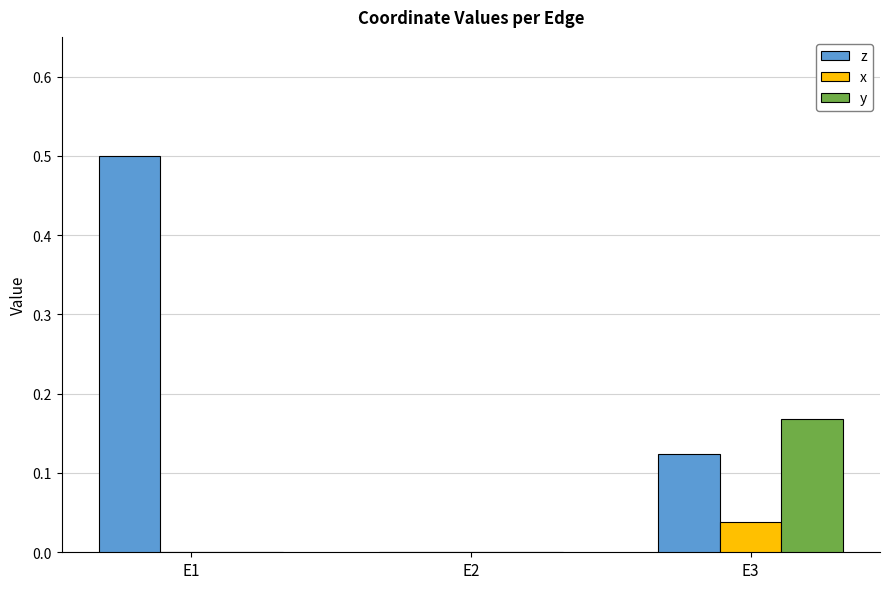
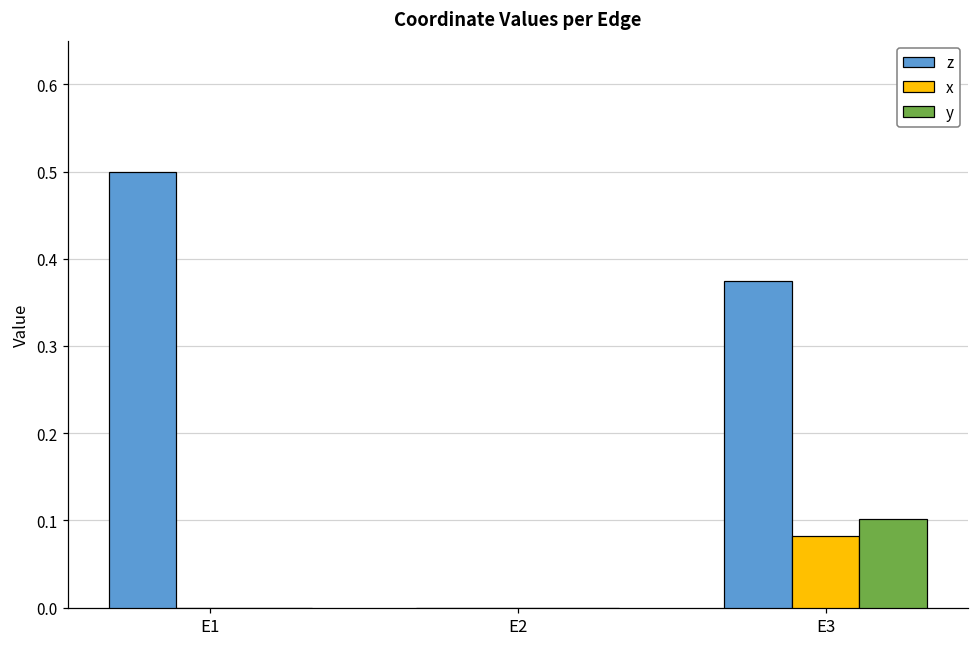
  {
    "z": {
      "E1": 0.50,
      "E2": 0.00,
-     "E3": 0.12
+     "E3": 0.38
    },
    "x": {
      "E1": 0.00,
      "E2": 0.00,
-     "E3": 0.04
+     "E3": 0.08
    },
    "y": {
      "E1": 0.00,
      "E2": 0.00,
-     "E3": 0.17
+     "E3": 0.10
    }
  }
